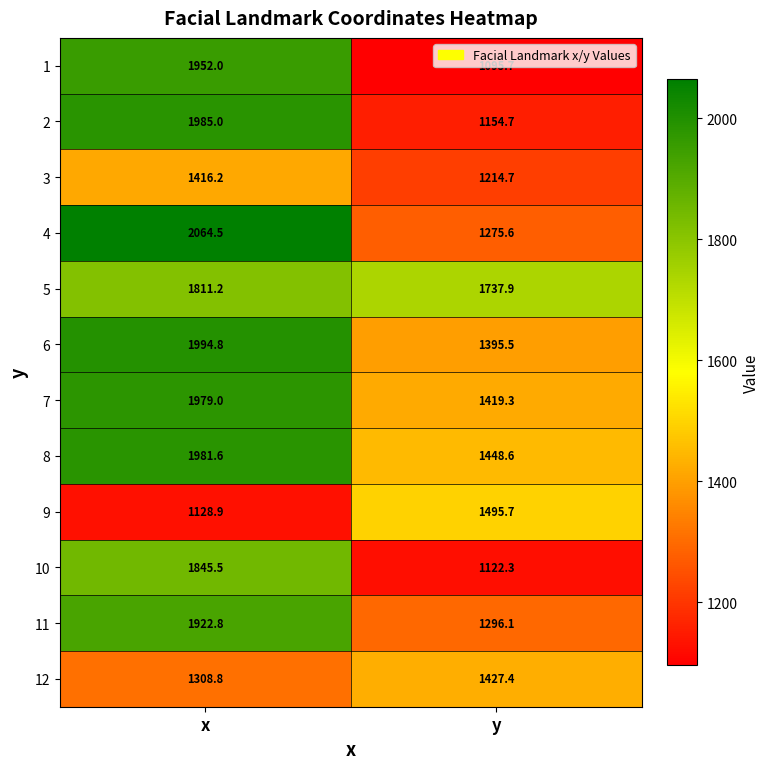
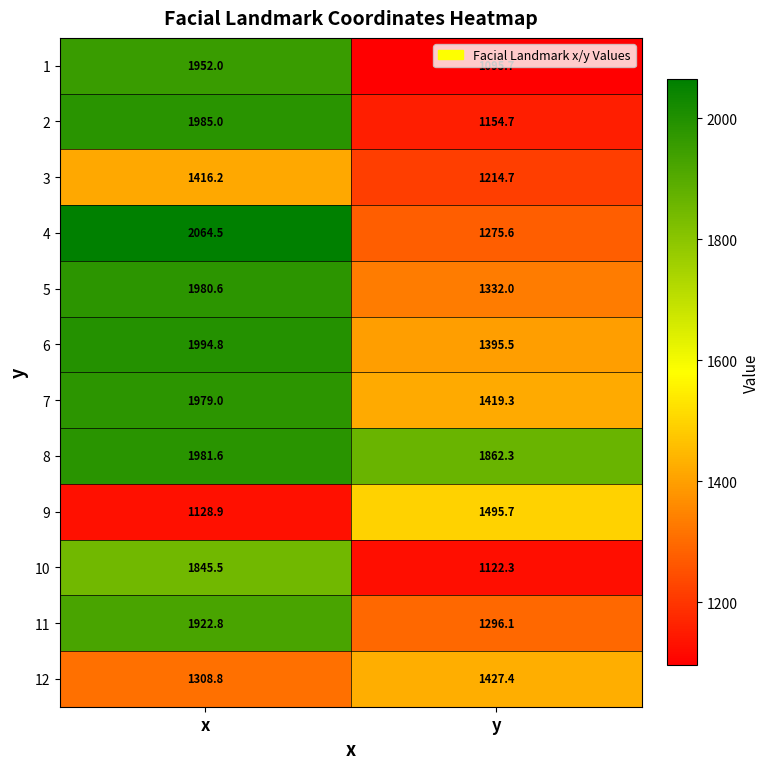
  {
    "1": {
      "x": 1952.0
    },
    "2": {
      "x": 1985.0,
      "y": 1154.7
    },
    "3": {
      "x": 1416.2,
      "y": 1214.7
    },
    "4": {
      "x": 2064.5,
      "y": 1275.6
    },
    "5": {
-     "x": 1811.2,
-     "y": 1737.9
+     "x": 1980.6,
+     "y": 1332.0
    },
    "6": {
      "x": 1994.8,
      "y": 1395.5
    },
    "7": {
      "x": 1979.0,
      "y": 1419.3
    },
    "8": {
      "x": 1981.6,
-     "y": 1448.6
+     "y": 1862.3
    },
    "9": {
      "x": 1128.9,
      "y": 1495.7
    },
    "10": {
      "x": 1845.5,
      "y": 1122.3
    },
    "11": {
      "x": 1922.8,
      "y": 1296.1
    },
    "12": {
      "x": 1308.8,
      "y": 1427.4
    }
  }
